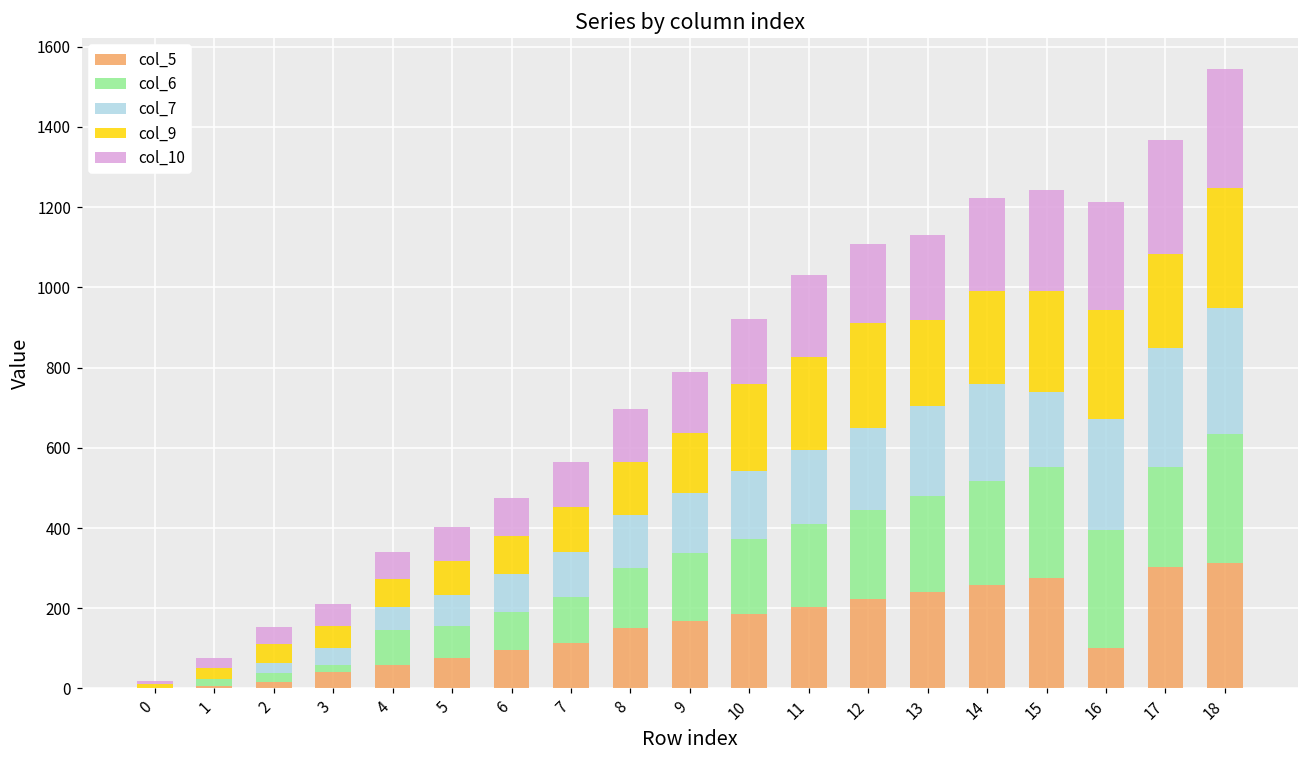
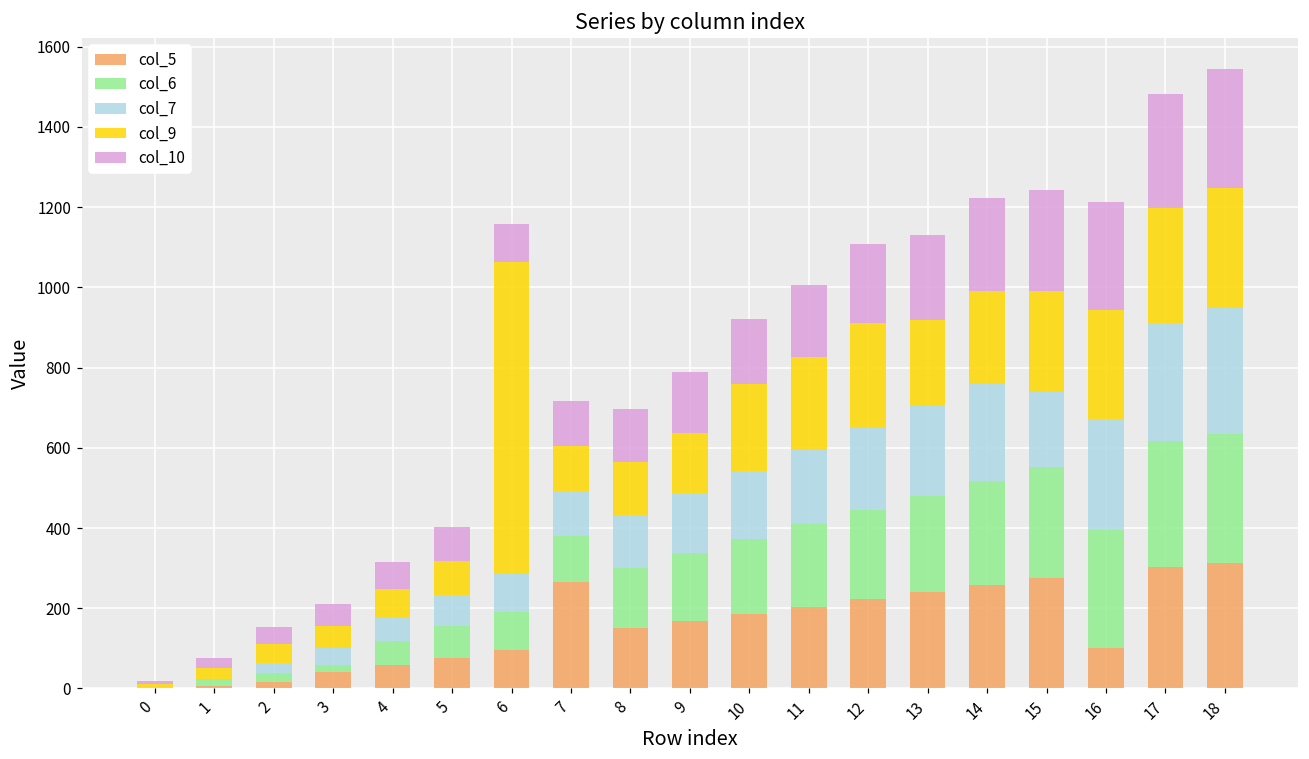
  {
    "col_5": {
      "2": 20,
      "3": 40,
      "4": 60,
      "5": 80,
      "6": 100,
-     "7": 110,
+     "7": 270,
      "8": 150,
      "9": 170,
      "10": 190,
      "11": 200,
      "12": 220,
      "13": 240,
      "14": 260,
      "15": 280,
      "16": 100,
      "17": 300,
      "18": 310
    },
    "col_6": {
      "0": 0,
      "1": 20,
      "2": 20,
      "3": 20,
-     "4": 90,
+     "4": 60,
      "5": 80,
      "6": 100,
      "7": 110,
      "8": 150,
      "9": 170,
      "10": 190,
      "11": 210,
      "12": 220,
      "13": 240,
      "14": 260,
      "15": 280,
      "16": 300,
-     "17": 250,
+     "17": 310,
      "18": 320
    },
    "col_7": {
      "0": 0,
      "1": 0,
      "2": 30,
      "3": 40,
      "4": 60,
      "5": 80,
      "6": 90,
      "7": 110,
      "8": 130,
      "9": 150,
      "10": 170,
      "11": 190,
      "12": 210,
      "13": 220,
      "14": 240,
      "15": 190,
      "16": 280,
      "17": 300,
      "18": 310
    },
    "col_9": {
      "0": 10,
      "1": 30,
      "2": 50,
      "3": 60,
      "4": 70,
      "5": 90,
-     "6": 100,
+     "6": 780,
      "7": 110,
      "8": 130,
      "9": 150,
      "10": 220,
      "11": 230,
      "12": 260,
      "13": 210,
      "14": 230,
      "15": 250,
      "16": 270,
-     "17": 230,
+     "17": 290,
      "18": 300
    },
    "col_10": {
      "0": 10,
      "1": 30,
      "2": 40,
      "3": 60,
      "4": 70,
      "5": 90,
      "6": 90,
      "7": 110,
      "8": 130,
      "9": 150,
      "10": 160,
-     "11": 200,
+     "11": 180,
      "12": 200,
      "13": 210,
      "14": 230,
      "15": 250,
      "16": 270,
      "17": 280,
      "18": 300
    }
  }
